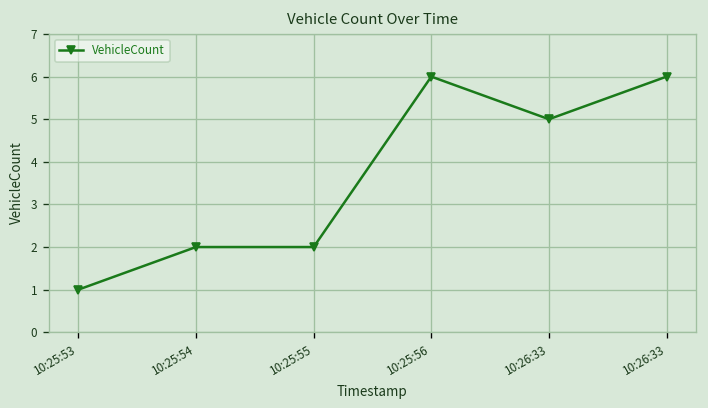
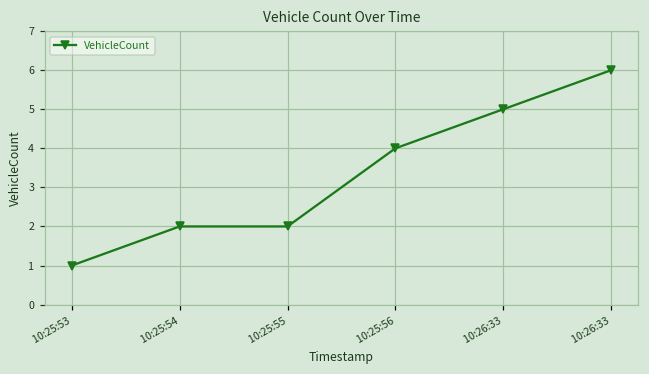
  {
    "10:25:53": 1,
    "10:25:54": 2,
    "10:25:55": 2,
-   "10:25:56": 6
+   "10:25:56": 4
  }
